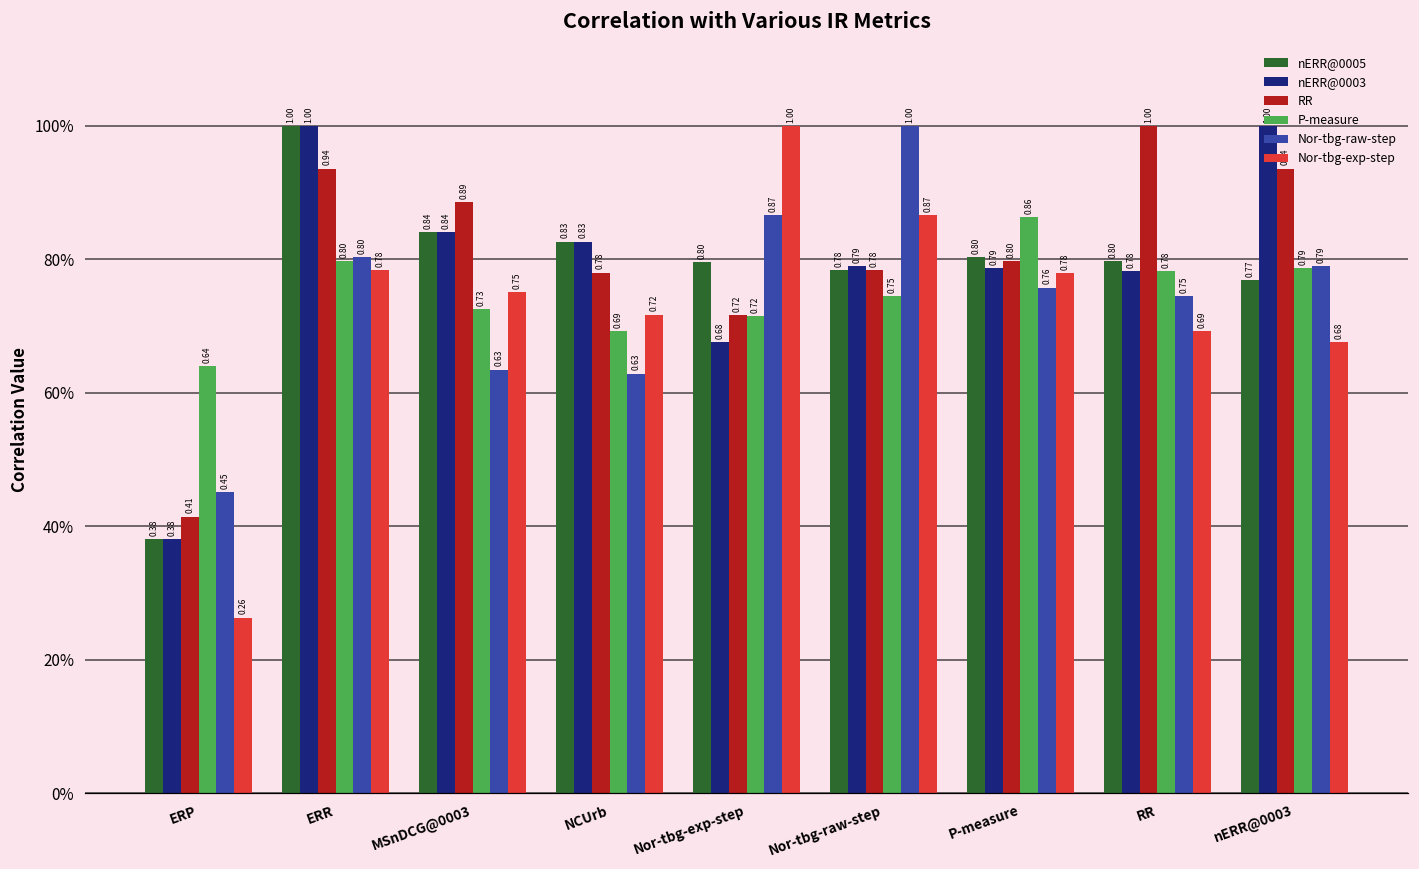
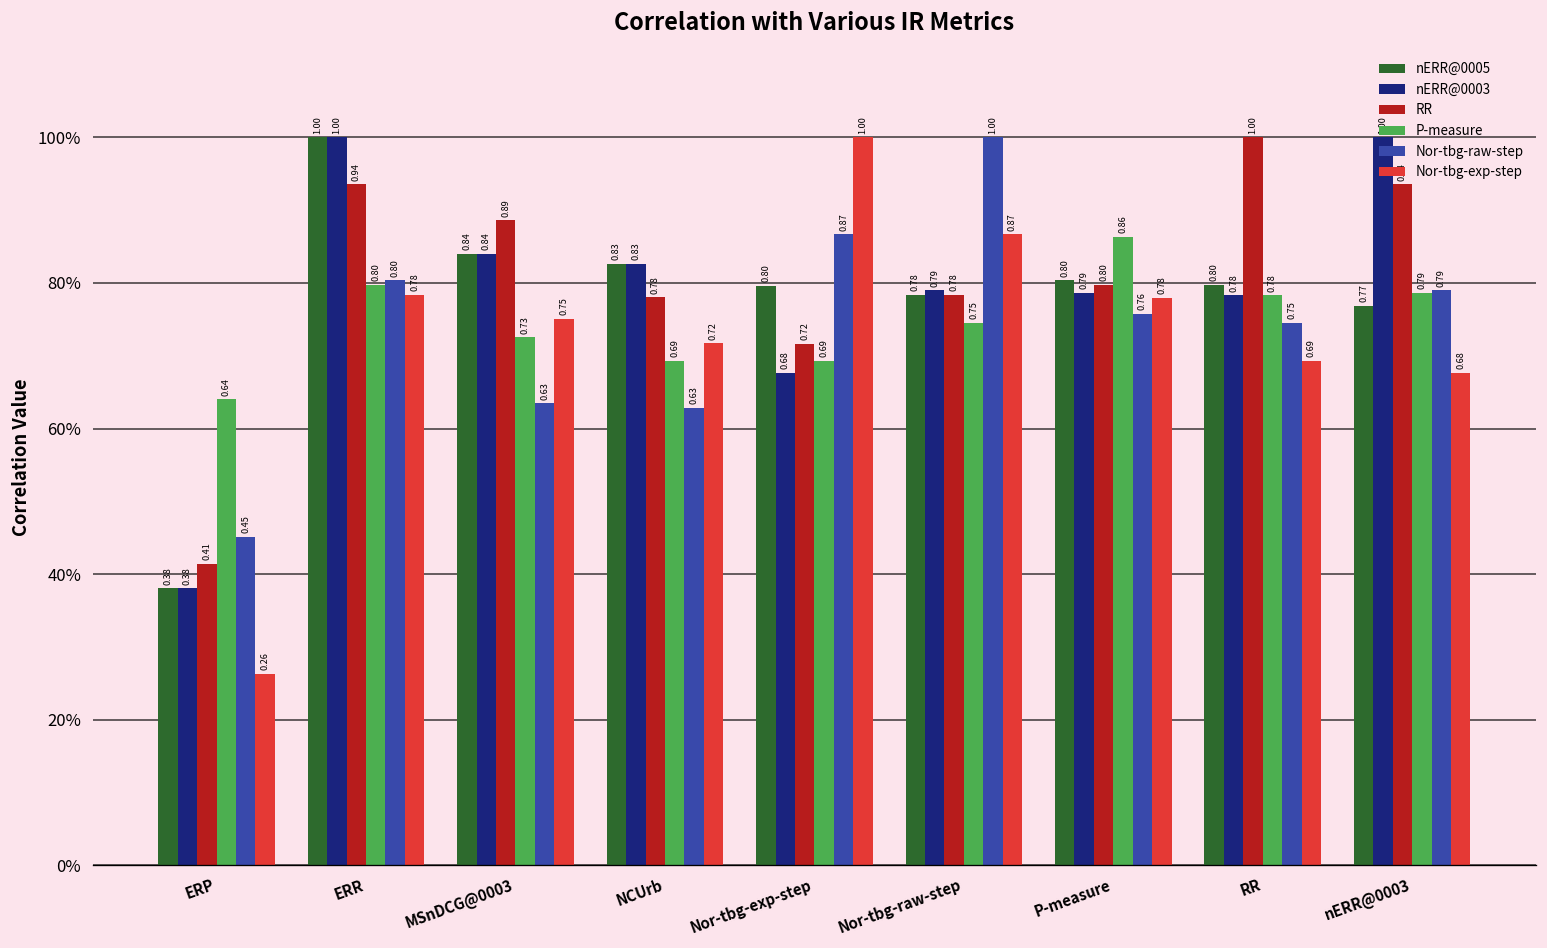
  {
    "nERR@0005": {
      "ERP": 0.38,
      "ERR": 1.00,
      "MSnDCG@0003": 0.84,
      "NCUrb": 0.83,
      "Nor-tbg-exp-step": 0.80,
      "Nor-tbg-raw-step": 0.78,
      "P-measure": 0.80,
      "RR": 0.80,
      "nERR@0003": 0.77
    },
    "nERR@0003": {
      "ERP": 0.38,
      "ERR": 1.00,
      "MSnDCG@0003": 0.84,
      "NCUrb": 0.83,
      "Nor-tbg-exp-step": 0.68,
      "Nor-tbg-raw-step": 0.79,
      "P-measure": 0.79,
      "RR": 0.78,
      "nERR@0003": 1.00
    },
    "P-measure": {
      "ERP": 0.64,
      "ERR": 0.80,
      "MSnDCG@0003": 0.73,
      "NCUrb": 0.69,
-     "Nor-tbg-exp-step": 0.72,
+     "Nor-tbg-exp-step": 0.69,
      "Nor-tbg-raw-step": 0.75,
      "P-measure": 0.86,
      "RR": 0.78,
      "nERR@0003": 0.79
    },
    "Nor-tbg-raw-step": {
      "ERP": 0.45,
      "ERR": 0.80,
      "MSnDCG@0003": 0.63,
      "NCUrb": 0.63,
      "Nor-tbg-exp-step": 0.87,
      "Nor-tbg-raw-step": 1.00,
      "P-measure": 0.76,
      "RR": 0.75,
      "nERR@0003": 0.79
    }
  }
